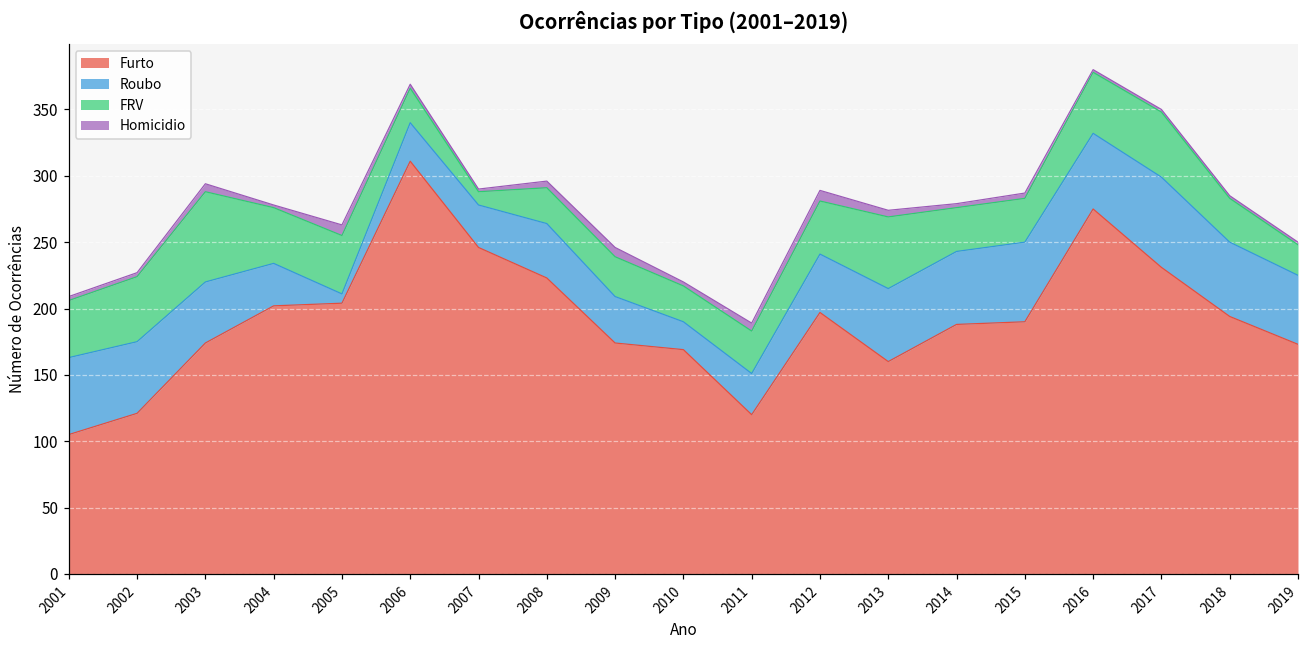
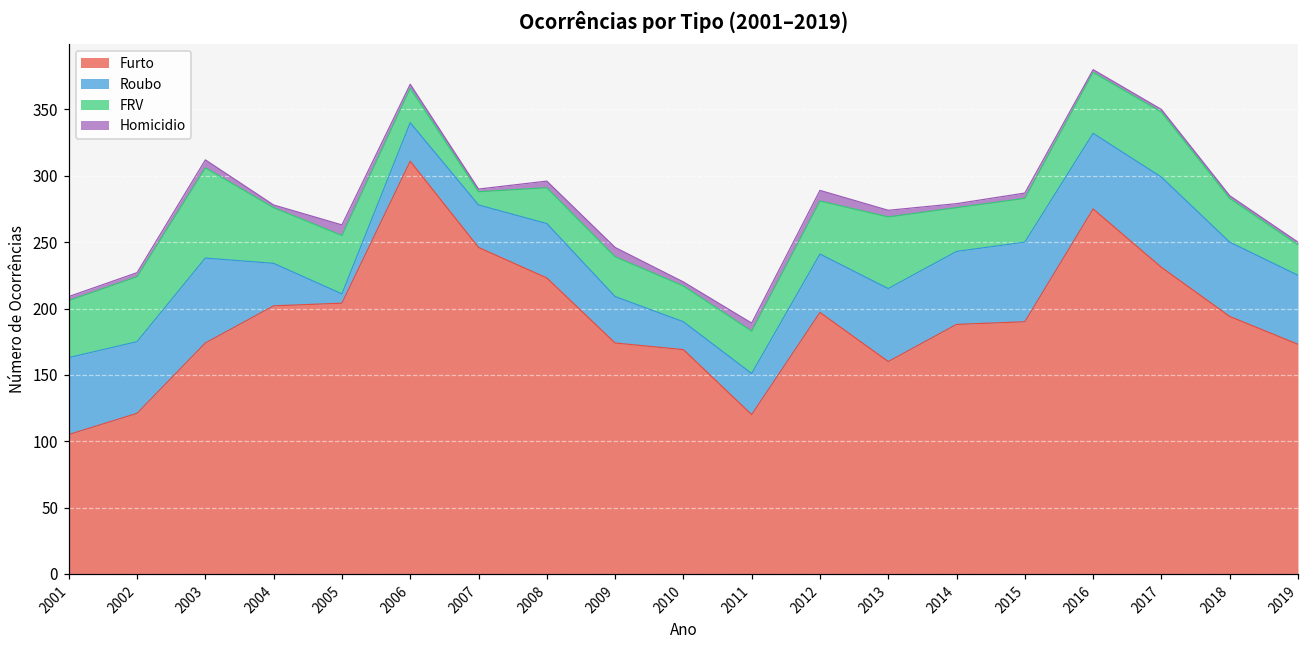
  {
    "Furto": {
      "2001": 105,
      "2002": 121,
      "2003": 174,
      "2004": 202,
      "2005": 204,
      "2006": 311,
      "2007": 246,
      "2008": 223,
      "2009": 174,
      "2010": 169,
      "2011": 120,
      "2012": 197,
      "2013": 160,
      "2014": 188,
      "2015": 190,
      "2016": 275,
      "2017": 231,
      "2018": 194,
      "2019": 173
    },
    "Roubo": {
      "2001": 58,
      "2002": 54,
-     "2003": 46,
+     "2003": 64,
      "2004": 32,
      "2005": 7,
      "2006": 29,
      "2007": 32,
      "2008": 41,
      "2009": 35,
      "2010": 21,
      "2011": 31,
      "2012": 44,
      "2013": 55,
      "2014": 55,
      "2015": 60,
      "2016": 57,
      "2017": 68,
      "2018": 56,
      "2019": 52
    },
    "FRV": {
      "2001": 43,
      "2002": 49,
      "2003": 68,
      "2005": 44,
      "2006": 26,
      "2008": 27,
      "2009": 30,
      "2010": 27,
      "2011": 32,
      "2012": 40,
      "2013": 54,
      "2014": 33,
      "2015": 33
    },
    "Homicidio": {
      "2001": 3,
      "2002": 3,
      "2003": 6,
      "2005": 8,
      "2006": 3,
      "2008": 5,
      "2009": 7,
      "2010": 3,
      "2011": 6,
      "2012": 8,
      "2013": 5,
      "2014": 3,
      "2015": 4
    }
  }
